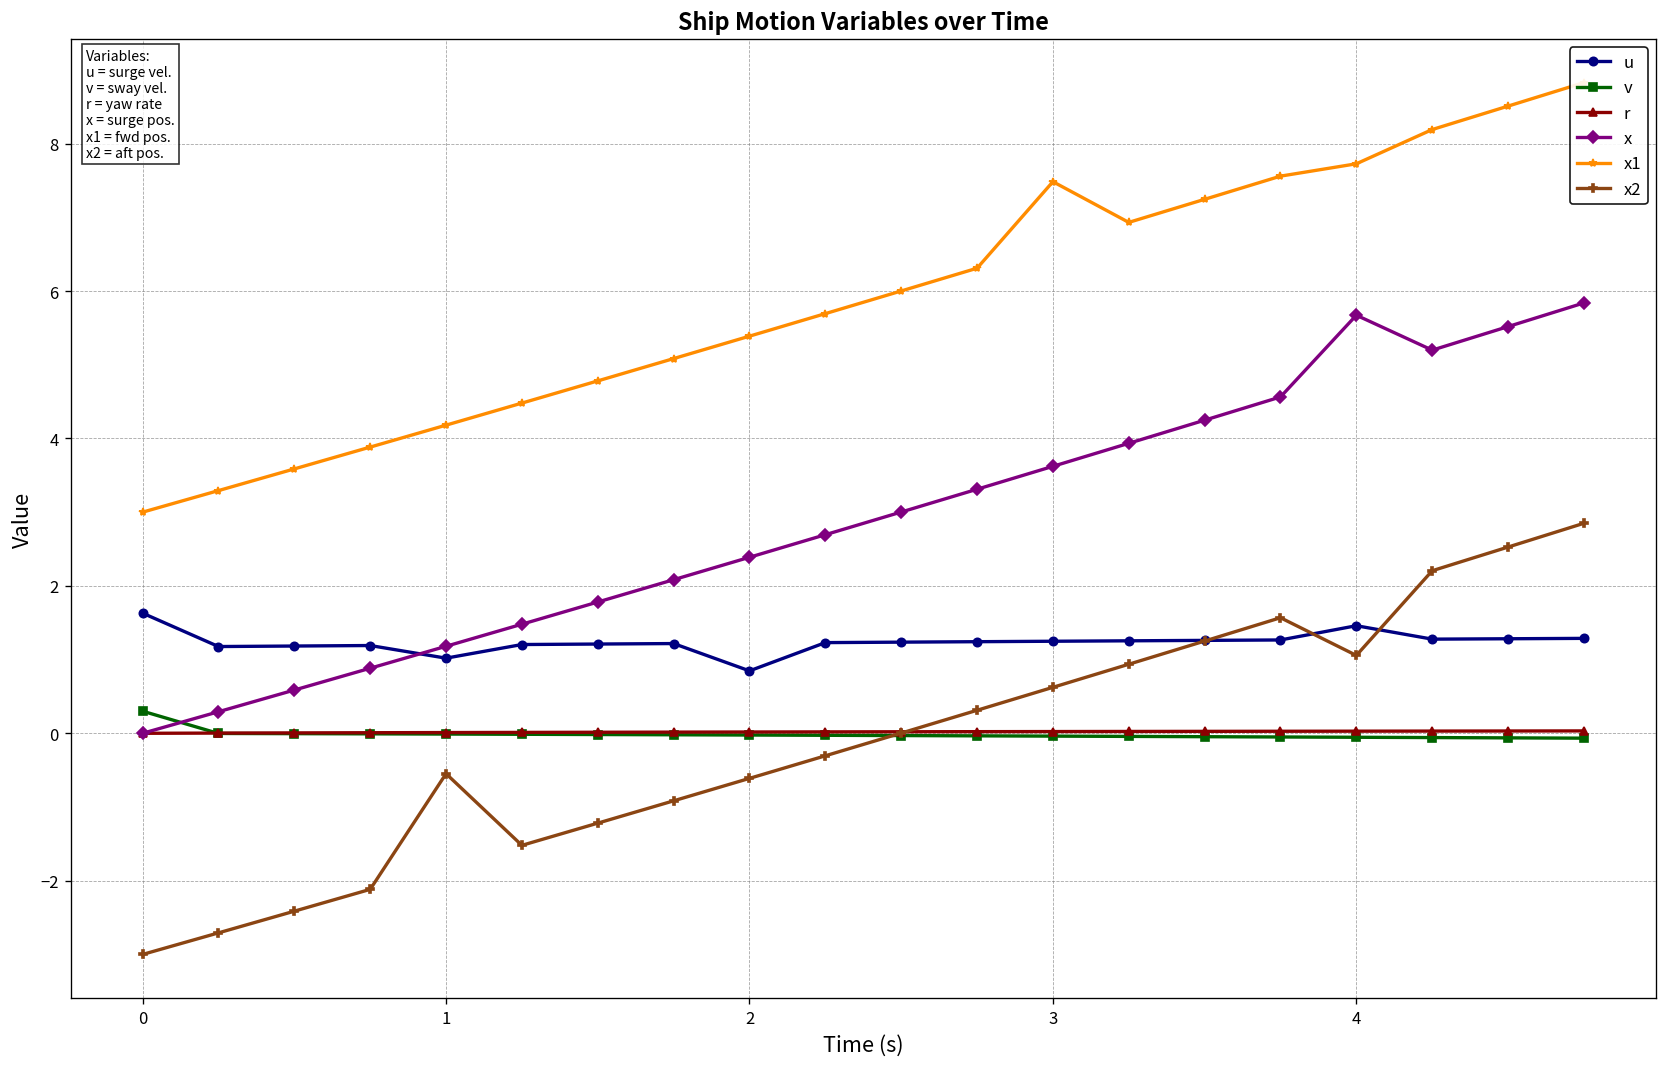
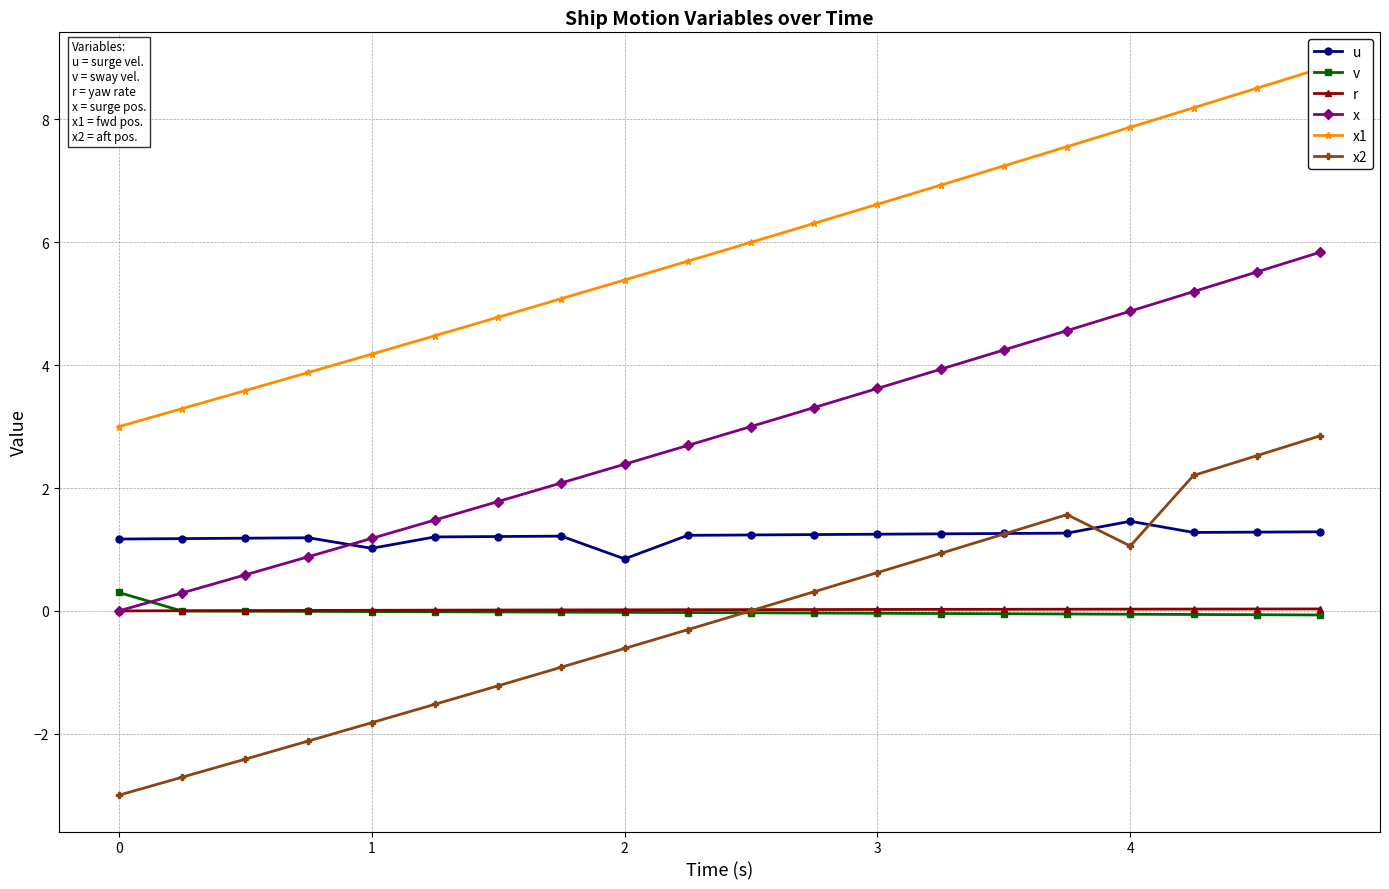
  {
    "u": {
-     "0": 1.6,
+     "0": 1.2,
      "1": 1.0,
      "2": 0.8,
      "3": 1.2,
      "4": 1.5
    },
    "v": {
      "0": 0.3,
      "2": 0.0,
      "3": 0.0,
      "4": -0.1
    },
    "r": {
      "2": 0.0,
      "3": 0.0,
      "4": 0.0
    },
    "x": {
      "1": 1.2,
      "2": 2.4,
      "3": 3.6,
-     "4": 5.7
+     "4": 4.9
    },
    "x1": {
      "0": 3.0,
      "1": 4.2,
      "2": 5.4,
-     "3": 7.5,
-     "4": 7.7
+     "3": 6.6,
+     "4": 7.9
    },
    "x2": {
      "0": -3.0,
-     "1": -0.5,
+     "1": -1.8,
      "2": -0.6,
      "3": 0.6,
      "4": 1.1
    }
  }
